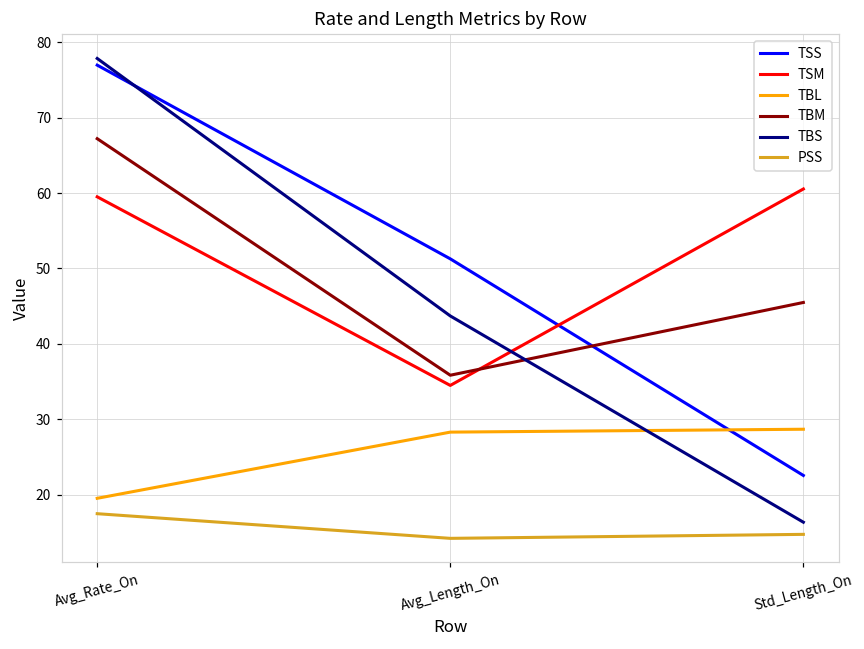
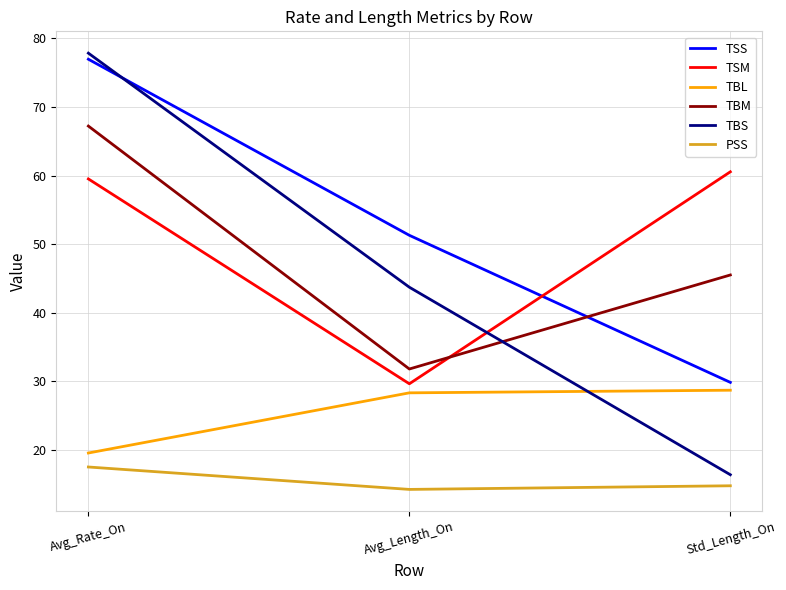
  {
    "TSS": {
      "Avg_Rate_On": 77,
      "Avg_Length_On": 51,
-     "Std_Length_On": 23
+     "Std_Length_On": 30
    },
    "TSM": {
      "Avg_Rate_On": 60,
-     "Avg_Length_On": 34,
+     "Avg_Length_On": 30,
      "Std_Length_On": 61
    },
    "TBM": {
      "Avg_Rate_On": 67,
-     "Avg_Length_On": 36,
+     "Avg_Length_On": 32,
      "Std_Length_On": 45
    },
    "TBS": {
      "Avg_Rate_On": 78,
      "Avg_Length_On": 44,
      "Std_Length_On": 16
    }
  }
